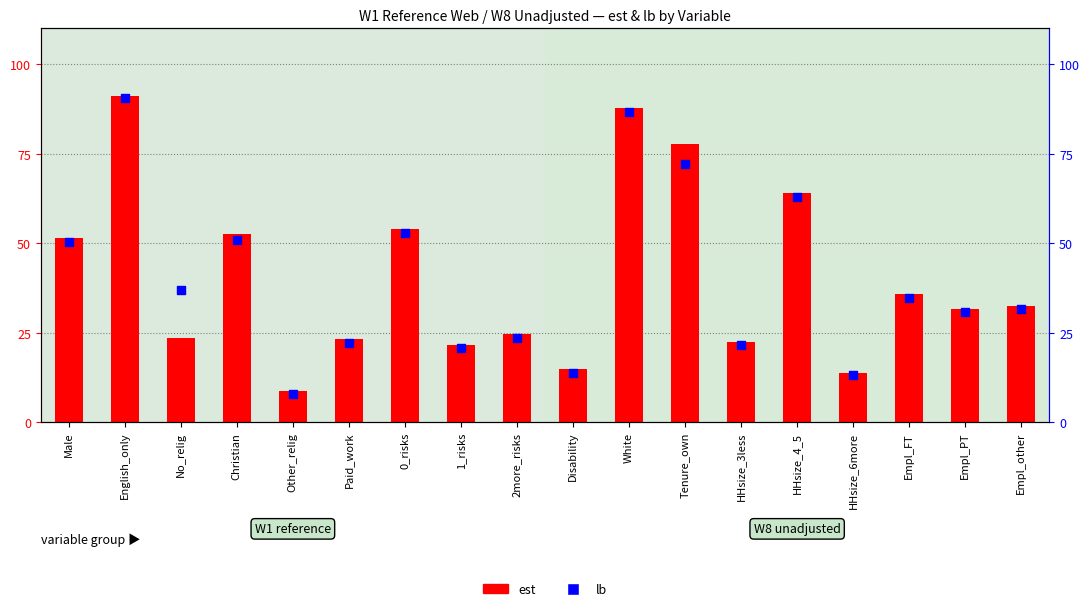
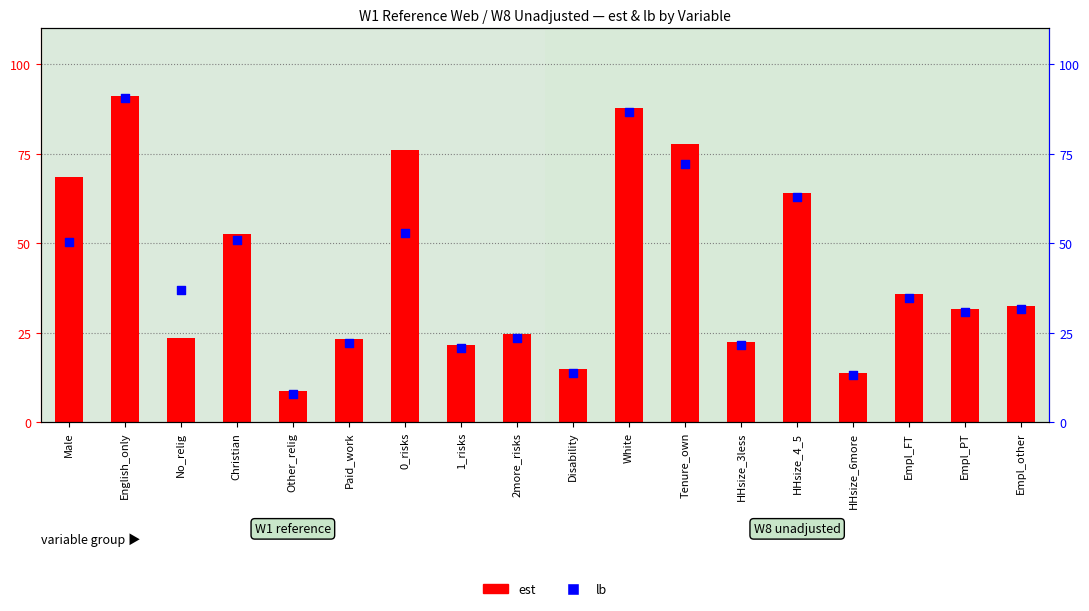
  {
    "est": {
-     "Male": 52,
+     "Male": 68,
      "English_only": 91,
      "No_relig": 24,
      "Christian": 53,
      "Other_relig": 9,
      "Paid_work": 23,
-     "0_risks": 54,
+     "0_risks": 76,
      "1_risks": 21,
      "2more_risks": 25,
      "Disability": 15,
      "White": 88,
      "Tenure_own": 78,
      "HHsize_3less": 22,
      "HHsize_4_5": 64,
      "HHsize_6more": 14,
      "Empl_FT": 36,
      "Empl_PT": 32,
      "Empl_other": 33
    }
  }
